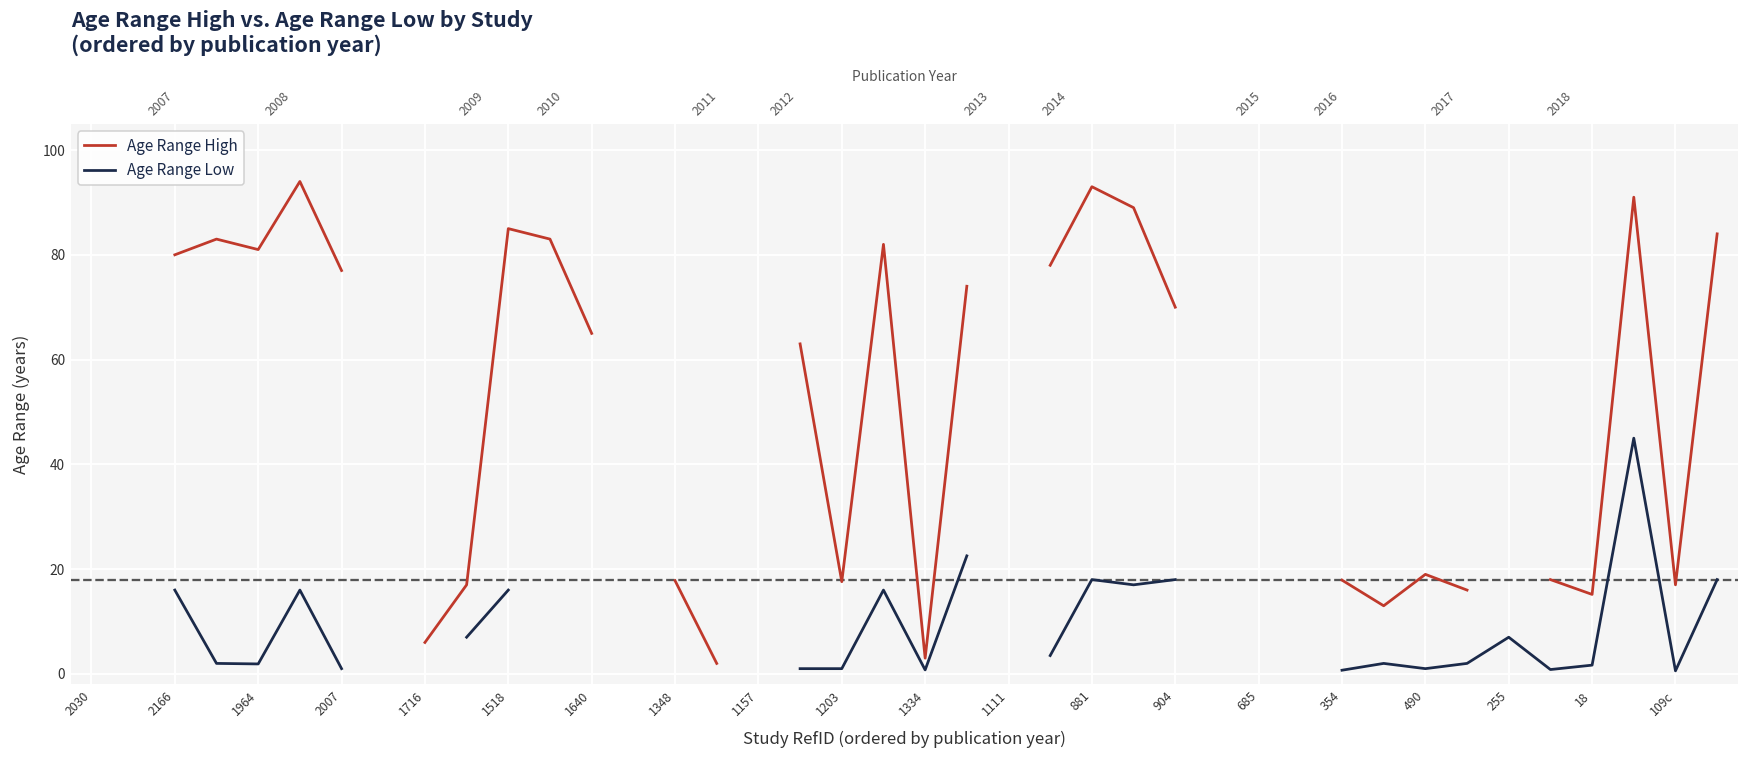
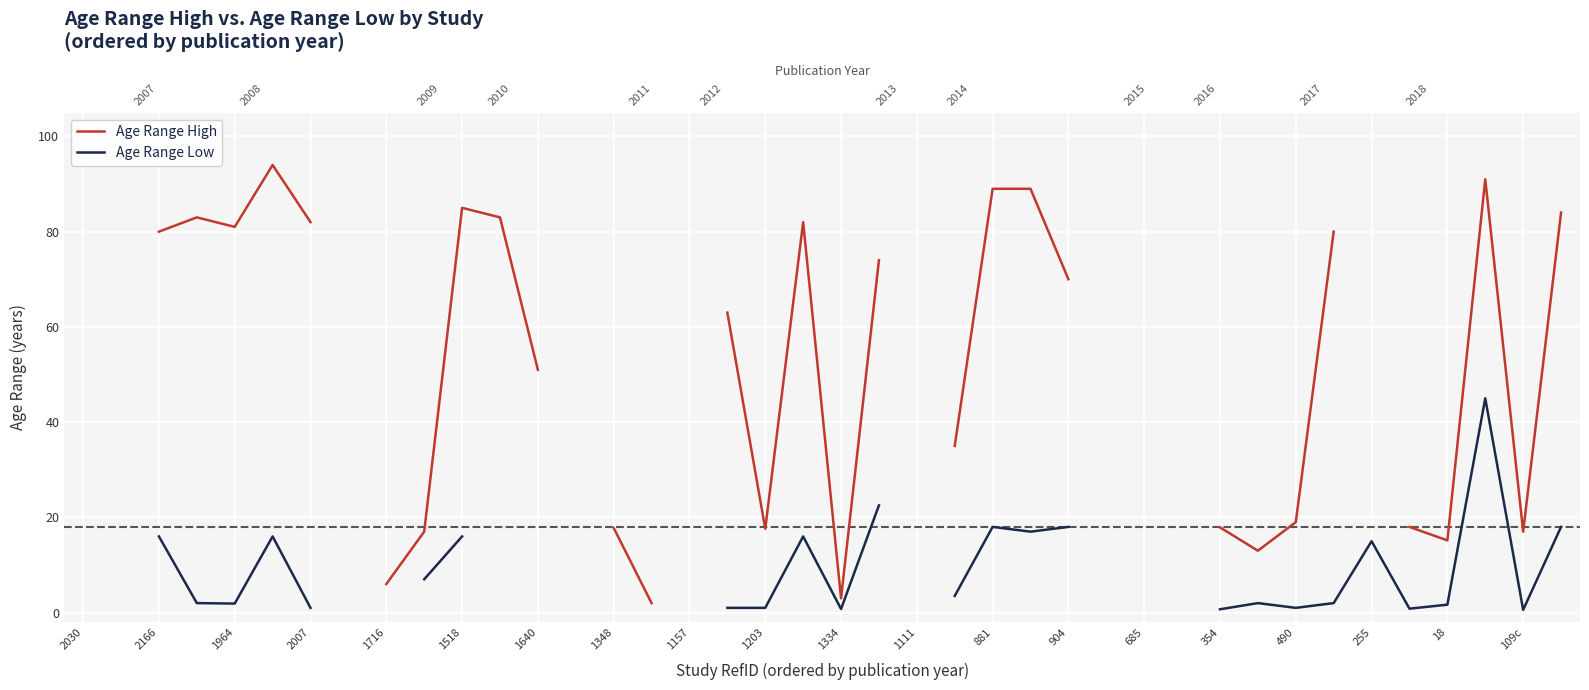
  {
    "Age Range High": {
      "2030": 18,
      "2166": 80,
      "2008": 83,
      "1964": 81,
-     "2007": 77,
+     "2007": 82,
      "1716": 6,
      "1518": 85,
-     "1640": 65,
+     "1640": 51,
      "1348": 18,
      "1203": 18,
      "1334": 3,
      "2013": 74,
-     "2014": 78,
-     "881": 93,
+     "2014": 35,
+     "881": 89,
      "904": 70,
      "354": 18,
      "490": 19,
-     "2017": 16,
+     "2017": 80,
      "18": 15,
      "109c": 17
    },
    "Age Range Low": {
      "2030": 16,
      "2166": 16,
      "2008": 2,
      "1964": 2,
      "2007": 1,
      "1518": 16,
      "1640": 14,
      "1348": 1,
      "1203": 1,
      "1334": 1,
      "2013": 23,
      "2014": 4,
      "881": 18,
      "904": 18,
      "354": 1,
      "490": 1,
      "2017": 2,
-     "255": 7,
+     "255": 15,
      "18": 2,
      "109c": 1
    }
  }
